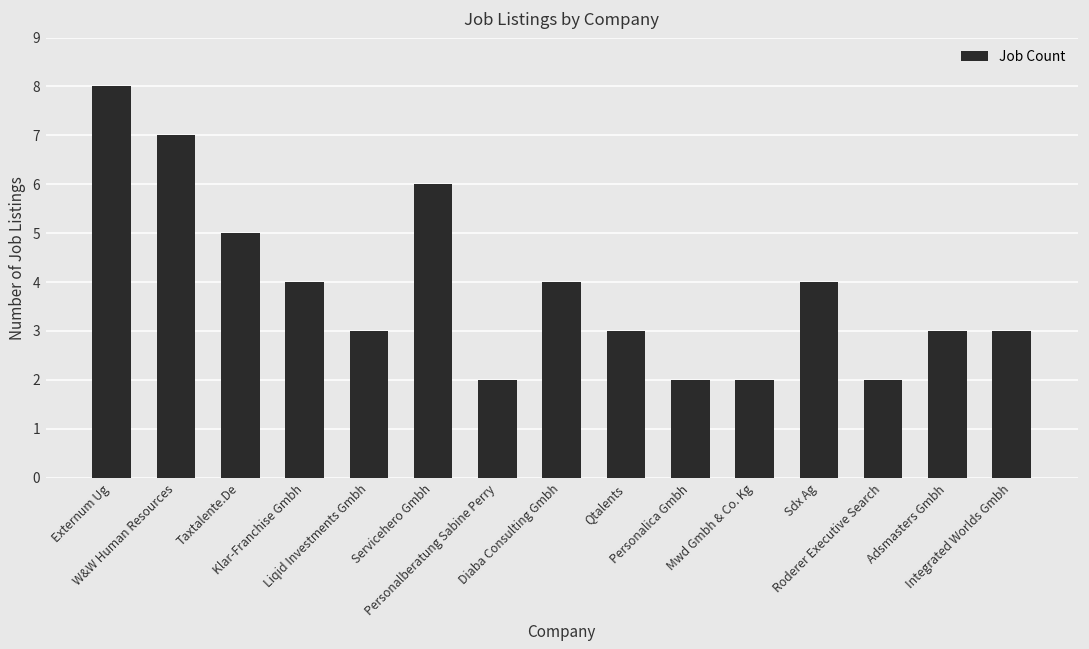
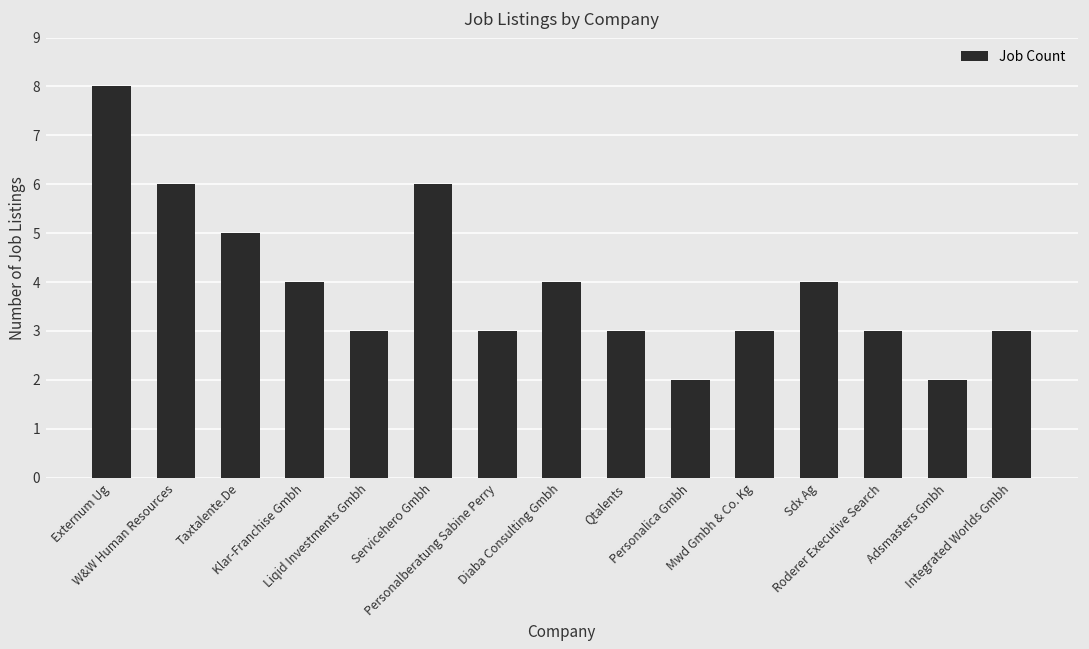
  {
    "Externum Ug": 8,
-   "W&W Human Resources": 7,
+   "W&W Human Resources": 6,
    "Taxtalente.De": 5,
    "Klar-Franchise Gmbh": 4,
    "Liqid Investments Gmbh": 3,
    "Servicehero Gmbh": 6,
-   "Personalberatung Sabine Perry": 2,
+   "Personalberatung Sabine Perry": 3,
    "Diaba Consulting Gmbh": 4,
    "Qtalents": 3,
    "Personalica Gmbh": 2,
-   "Mwd Gmbh & Co. Kg": 2,
+   "Mwd Gmbh & Co. Kg": 3,
    "Sdx Ag": 4,
-   "Roderer Executive Search": 2,
-   "Adsmasters Gmbh": 3,
+   "Roderer Executive Search": 3,
+   "Adsmasters Gmbh": 2,
    "Integrated Worlds Gmbh": 3
  }
